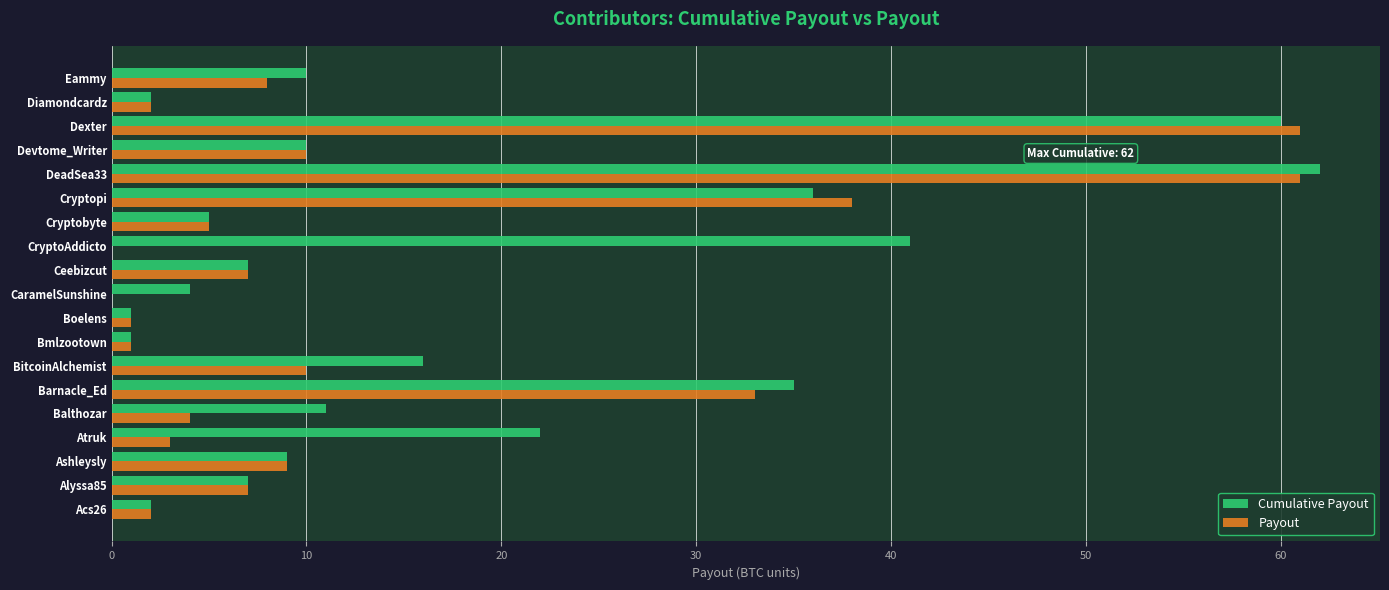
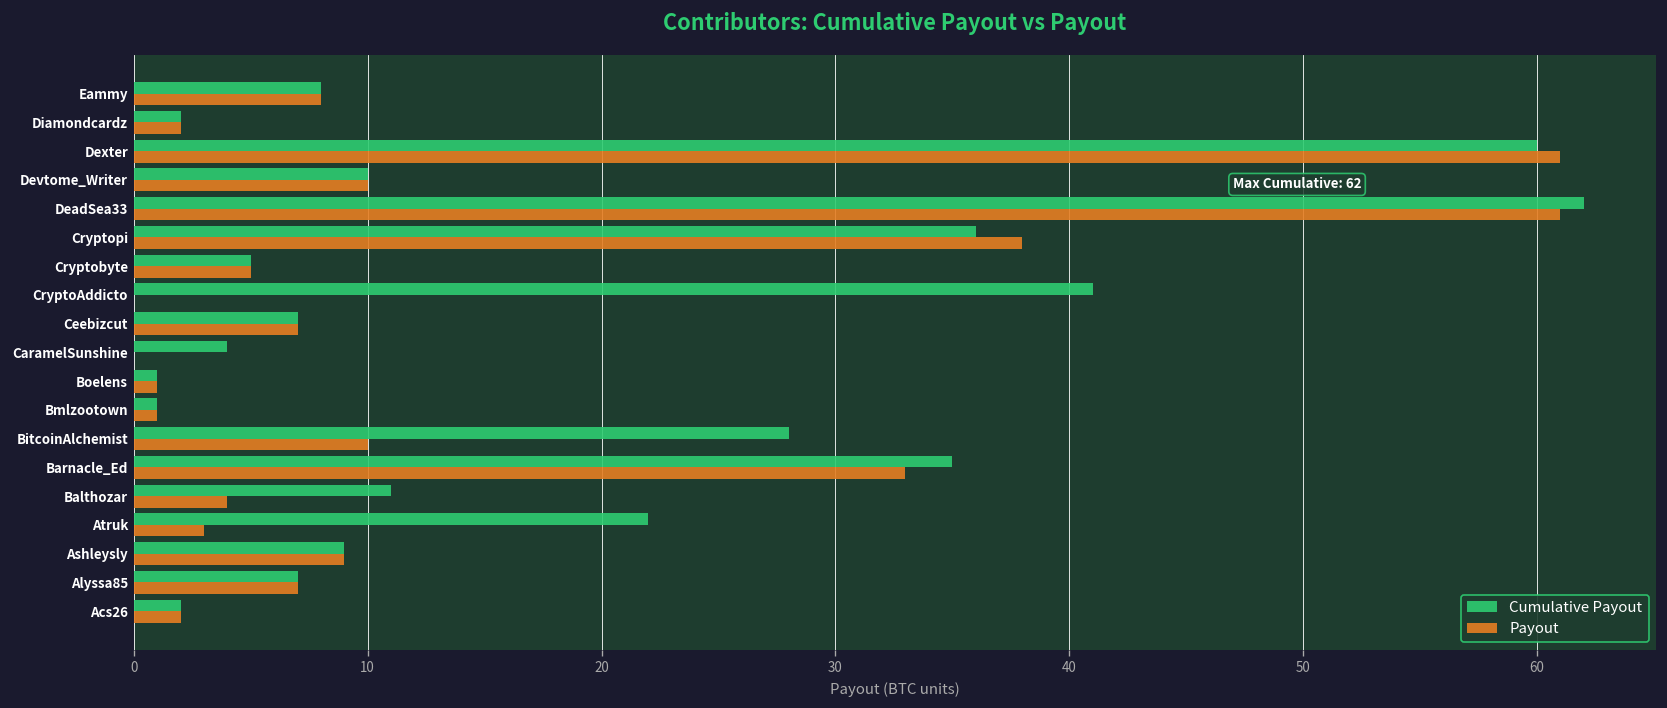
  {
    "Cumulative Payout": {
-     "Eammy": 10,
+     "Eammy": 8,
      "Diamondcardz": 2,
      "Dexter": 60,
      "Devtome_Writer": 10,
      "DeadSea33": 62,
      "Cryptopi": 36,
      "Cryptobyte": 5,
      "CryptoAddicto": 41,
      "Ceebizcut": 7,
      "CaramelSunshine": 4,
      "Boelens": 1,
      "Bmlzootown": 1,
-     "BitcoinAlchemist": 16,
+     "BitcoinAlchemist": 28,
      "Barnacle_Ed": 35,
      "Balthozar": 11,
      "Atruk": 22,
      "Ashleysly": 9,
      "Alyssa85": 7,
      "Acs26": 2
    },
    "Payout": {
      "Eammy": 8,
      "Diamondcardz": 2,
      "Dexter": 61,
      "Devtome_Writer": 10,
      "DeadSea33": 61,
      "Cryptopi": 38,
      "Cryptobyte": 5,
      "CryptoAddicto": 0,
      "Ceebizcut": 7,
      "CaramelSunshine": 0,
      "Boelens": 1,
      "Bmlzootown": 1,
      "BitcoinAlchemist": 10,
      "Barnacle_Ed": 33,
      "Balthozar": 4,
      "Atruk": 3,
      "Ashleysly": 9,
      "Alyssa85": 7,
      "Acs26": 2
    }
  }
